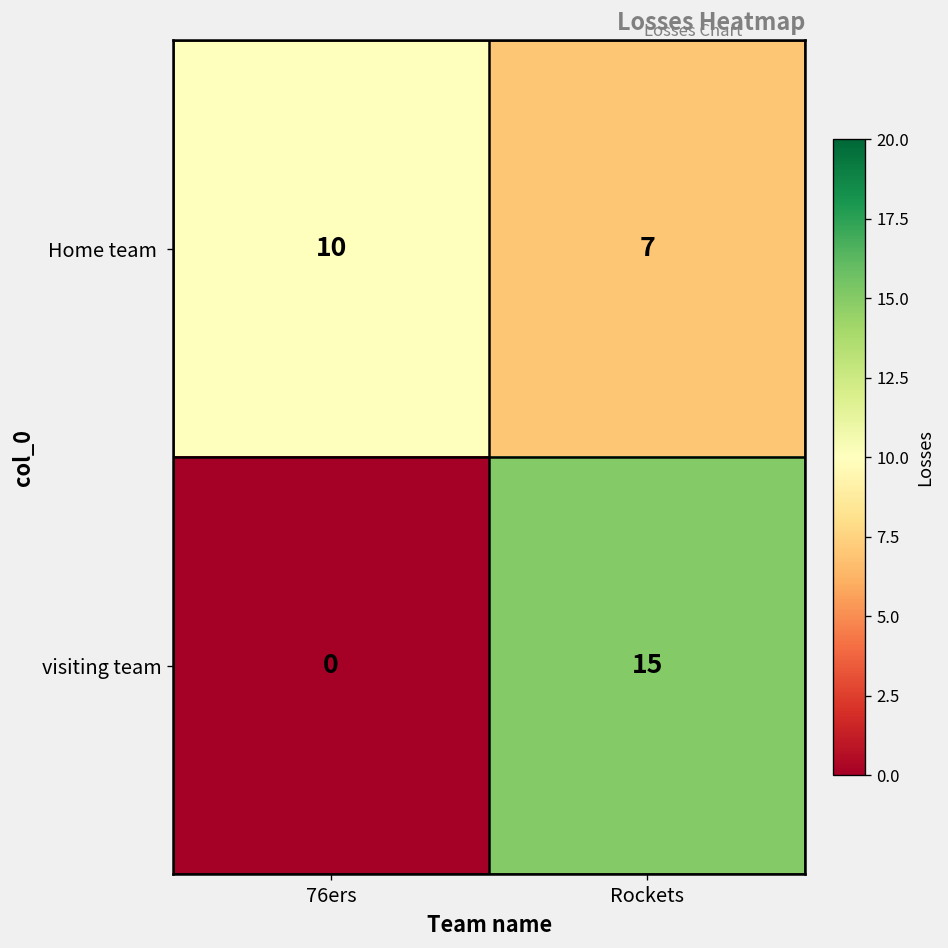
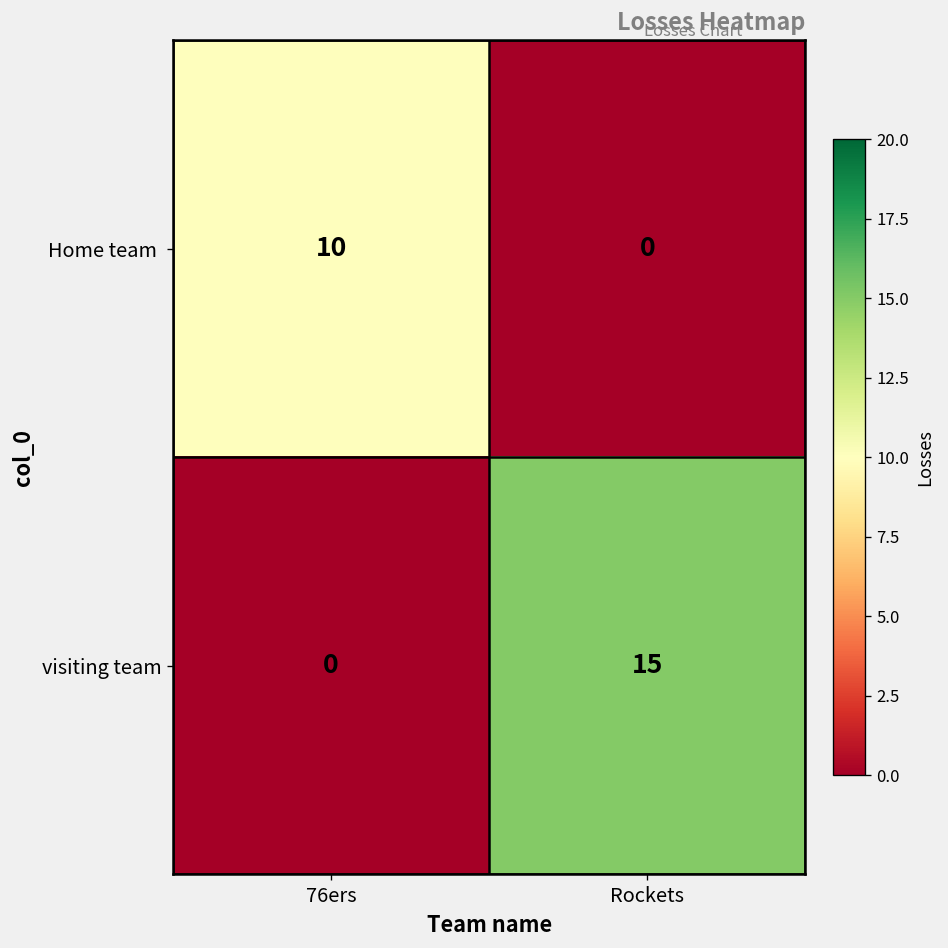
  {
    "Home team": {
      "76ers": 10,
-     "Rockets": 7
+     "Rockets": 0
    },
    "visiting team": {
      "76ers": 0,
      "Rockets": 15
    }
  }
